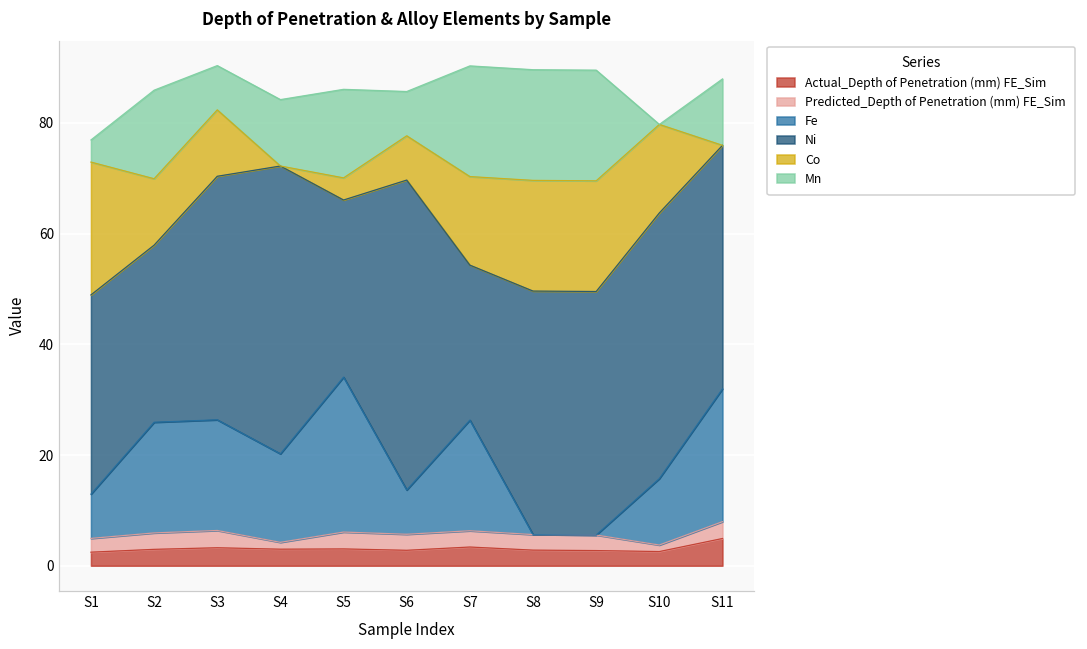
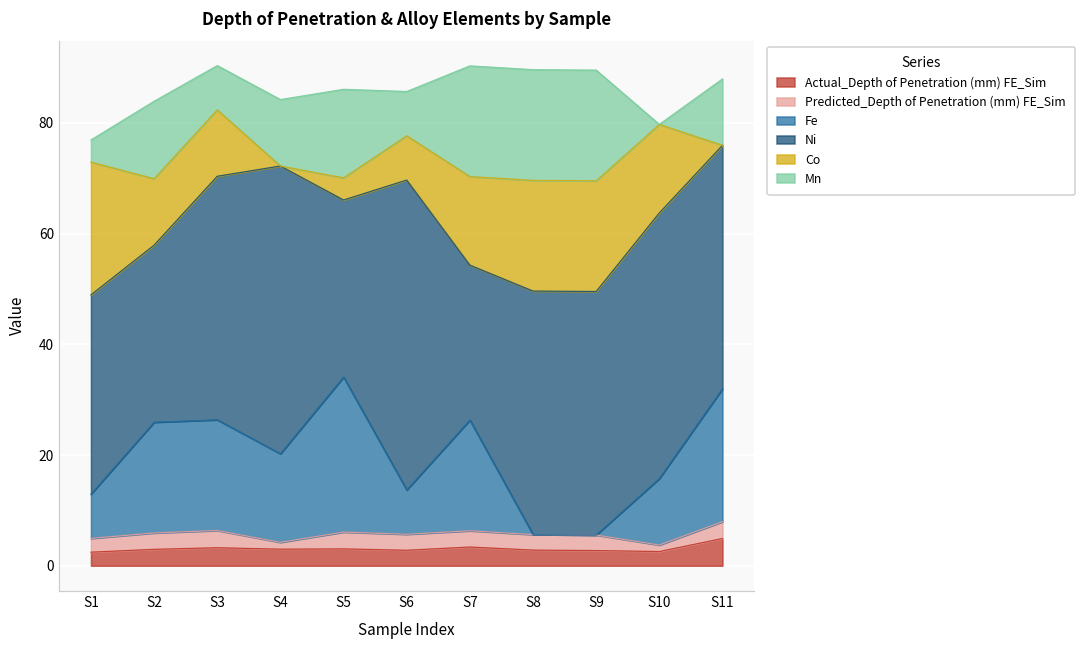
  {
    "Actual_Depth of Penetration (mm) FE_Sim": {
      "S1": 2,
      "S2": 3,
      "S3": 3,
      "S4": 3,
      "S5": 3,
      "S6": 3,
      "S7": 3,
      "S8": 3,
      "S9": 3,
      "S10": 3,
      "S11": 5
    },
    "Predicted_Depth of Penetration (mm) FE_Sim": {
      "S1": 2,
      "S2": 3,
      "S3": 3,
      "S4": 1,
      "S5": 3,
      "S6": 3,
      "S7": 3,
      "S10": 1,
      "S11": 3
    },
    "Co": {
      "S1": 24,
      "S2": 12,
      "S3": 12,
      "S5": 4,
      "S6": 8,
      "S7": 16,
      "S8": 20,
      "S9": 20
    },
    "Mn": {
      "S1": 4,
-     "S2": 16,
+     "S2": 14,
      "S3": 8,
      "S4": 12,
      "S5": 16,
      "S6": 8,
      "S7": 20,
      "S8": 20,
      "S9": 20,
      "S11": 12
    }
  }
